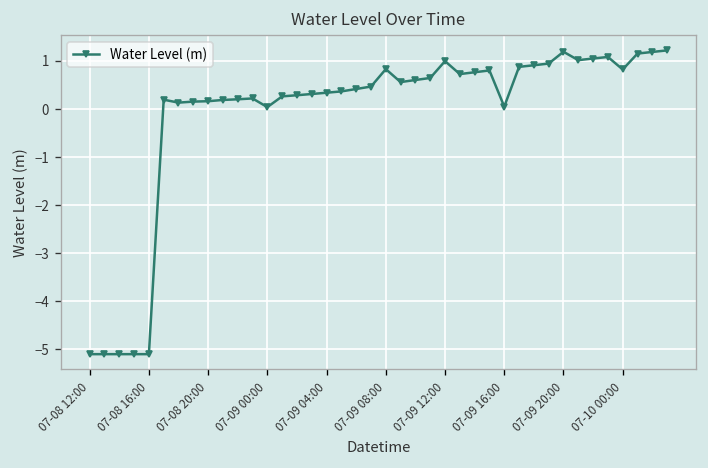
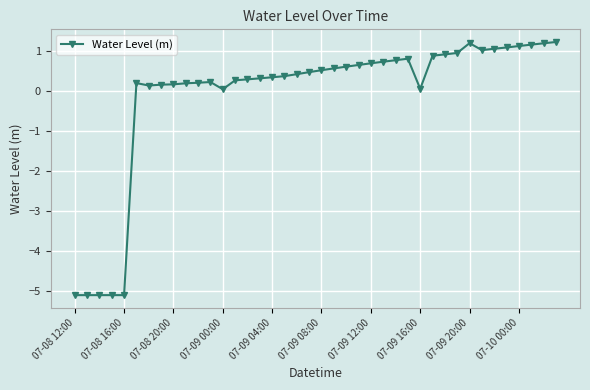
  {
    "07-08 12:00": -5.1,
    "07-08 16:00": -5.1,
    "07-08 20:00": 0.2,
    "07-09 00:00": 0.0,
    "07-09 04:00": 0.3,
-   "07-09 08:00": 0.8,
-   "07-09 12:00": 1.0,
+   "07-09 08:00": 0.5,
+   "07-09 12:00": 0.7,
    "07-09 16:00": 0.1,
    "07-09 20:00": 1.2,
-   "07-10 00:00": 0.8
+   "07-10 00:00": 1.1
  }
